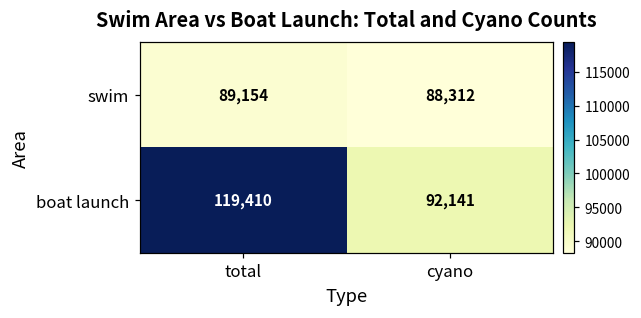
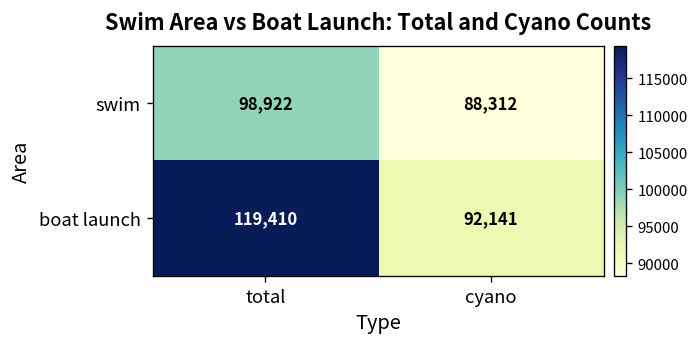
  {
    "swim": {
-     "total": "89,154",
+     "total": "98,922",
      "cyano": "88,312"
    },
    "boat launch": {
      "total": "119,410",
      "cyano": "92,141"
    }
  }
